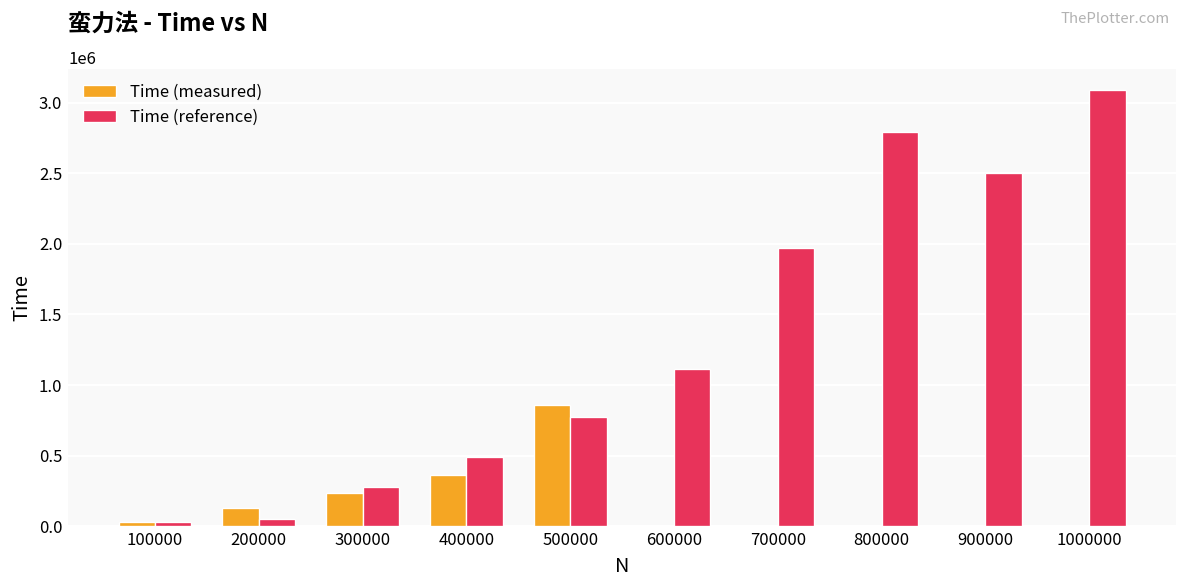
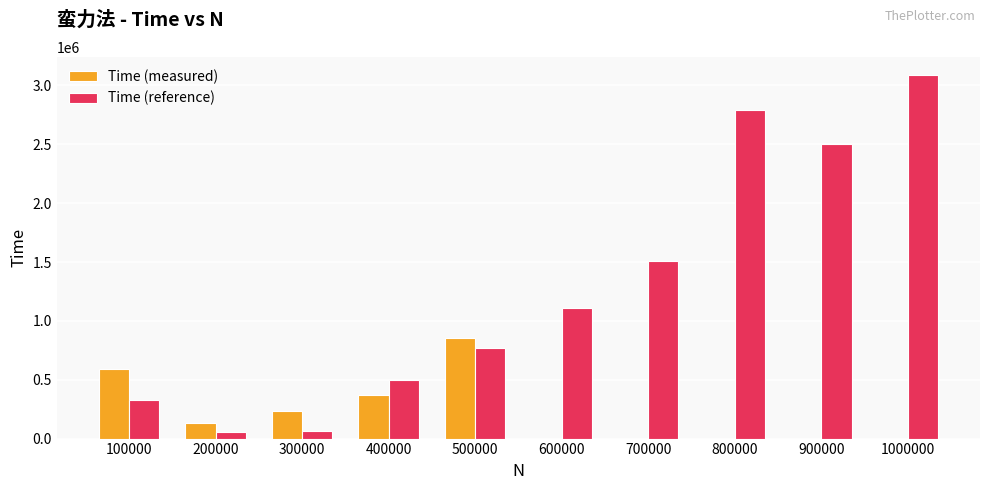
  {
    "Time (measured)": {
-     "100000": 30000,
+     "100000": 590000,
      "200000": 130000,
      "300000": 230000,
      "400000": 370000,
      "500000": 860000,
      "600000": 0,
      "700000": 0,
      "800000": 0,
      "900000": 0,
      "1000000": 0
    },
    "Time (reference)": {
-     "100000": 30000,
+     "100000": 330000,
      "200000": 50000,
-     "300000": 280000,
+     "300000": 70000,
      "400000": 490000,
      "500000": 770000,
      "600000": 1110000,
-     "700000": 1970000,
+     "700000": 1510000,
      "800000": 2790000,
      "900000": 2500000,
      "1000000": 3090000
    }
  }
